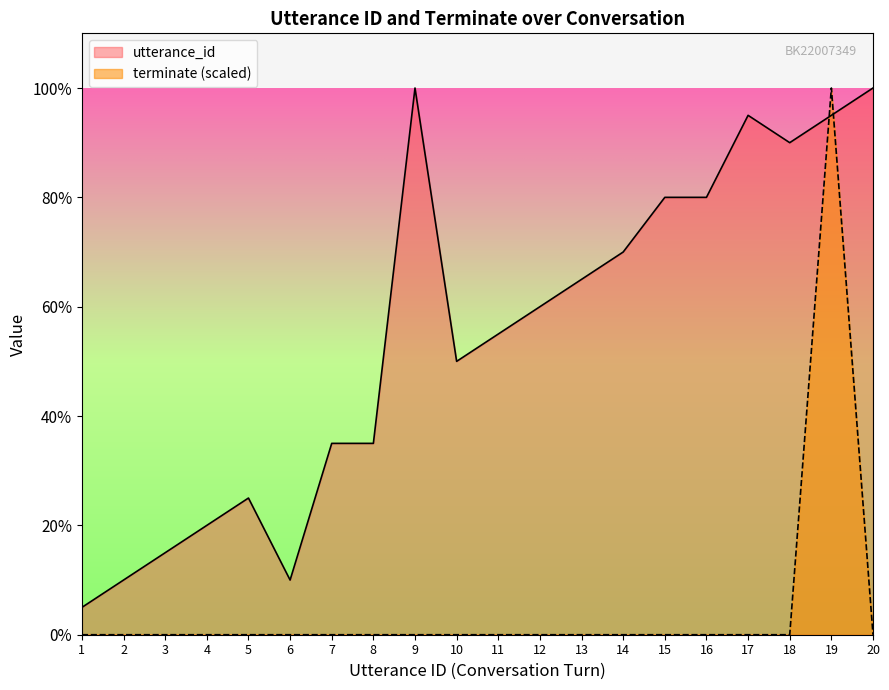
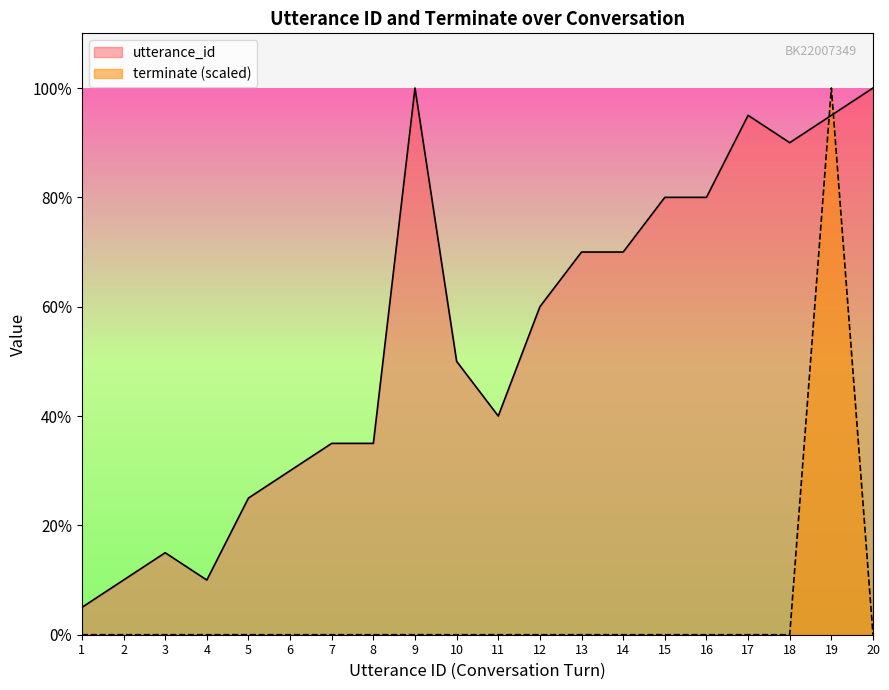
  {
    "utterance_id": {
      "1": "5%",
      "2": "10%",
      "3": "15%",
-     "4": "20%",
+     "4": "10%",
      "5": "25%",
-     "6": "10%",
+     "6": "30%",
      "7": "35%",
      "8": "35%",
      "9": "100%",
      "10": "50%",
-     "11": "55%",
+     "11": "40%",
      "12": "60%",
-     "13": "65%",
+     "13": "70%",
      "14": "70%",
      "15": "80%",
      "16": "80%",
      "17": "95%",
      "18": "90%",
      "19": "95%",
      "20": "100%"
    },
    "terminate (scaled)": {
      "1": "0%",
      "2": "0%",
      "3": "0%",
      "4": "0%",
      "5": "0%",
      "6": "0%",
      "7": "0%",
      "8": "0%",
      "9": "0%",
      "10": "0%",
      "11": "0%",
      "12": "0%",
      "13": "0%",
      "14": "0%",
      "15": "0%",
      "16": "0%",
      "17": "0%",
      "18": "0%",
      "19": "100%",
      "20": "0%"
    }
  }
